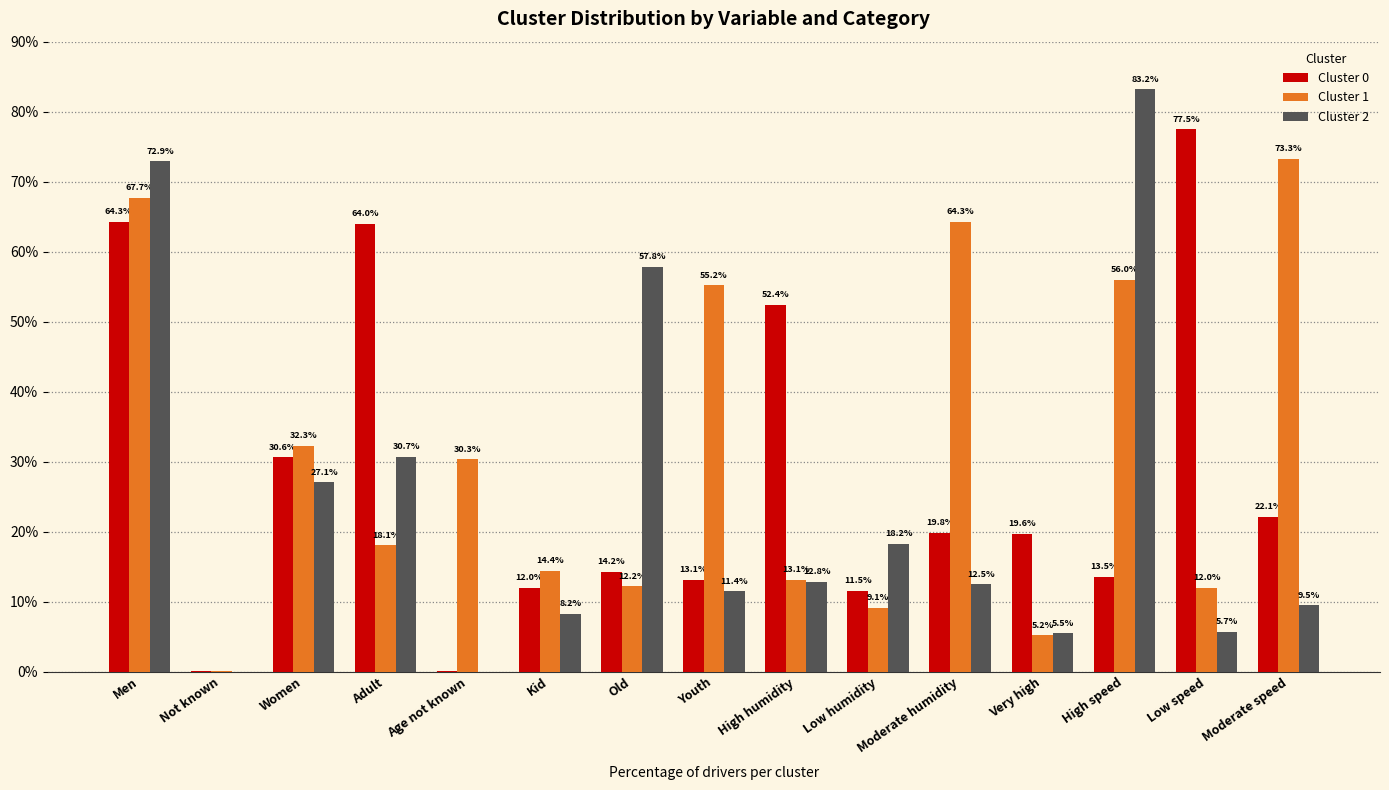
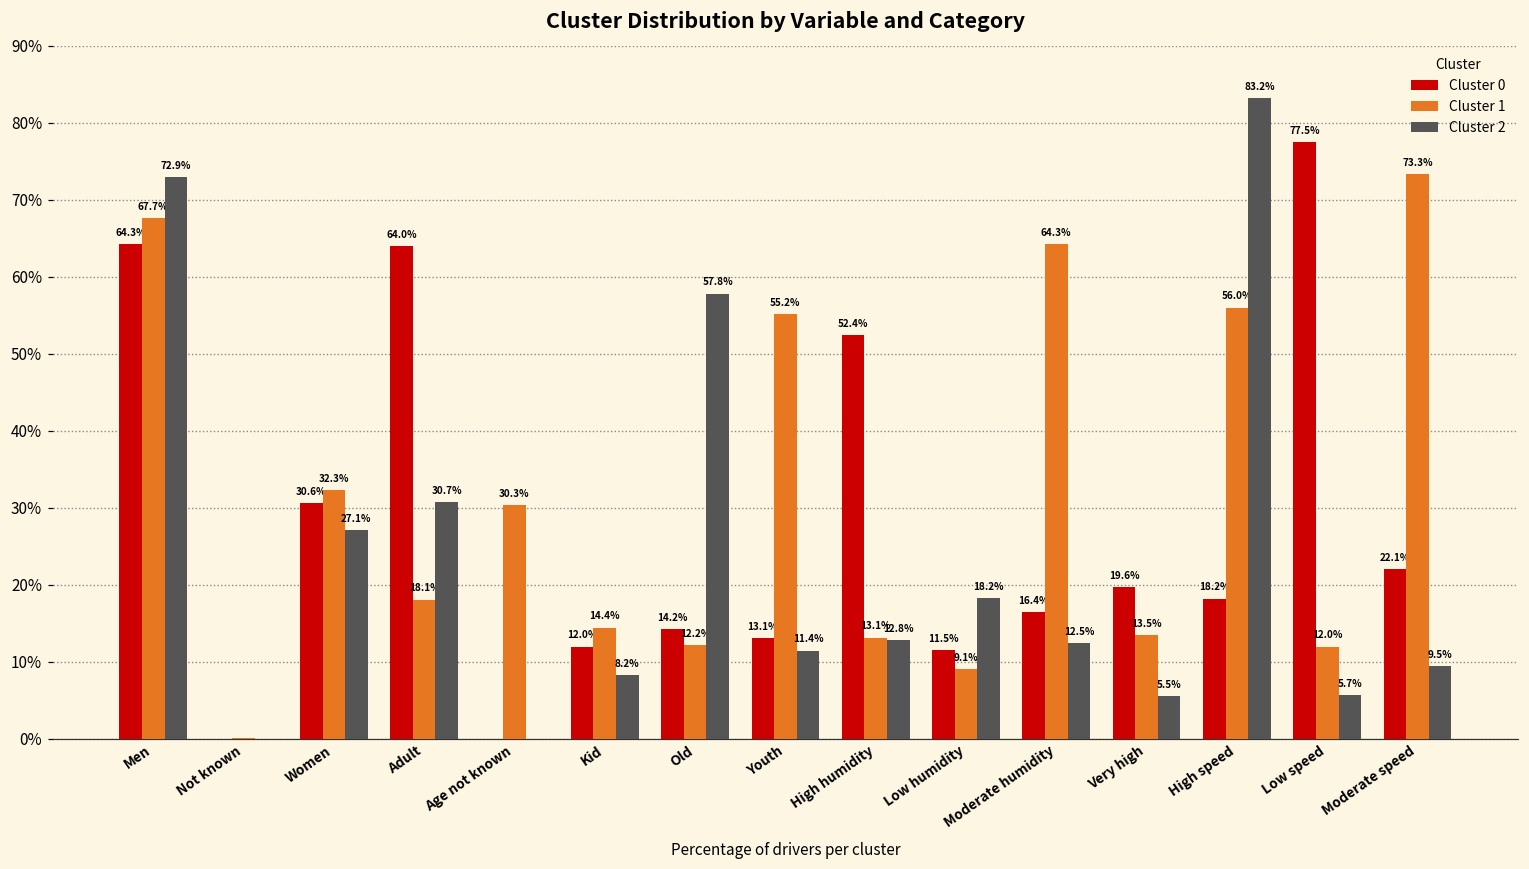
  {
    "Cluster 0": {
      "Men": "64.3%",
      "Women": "30.6%",
      "Adult": "64.0%",
      "Kid": "12.0%",
      "Old": "14.2%",
      "Youth": "13.1%",
      "High humidity": "52.4%",
      "Low humidity": "11.5%",
-     "Moderate humidity": "19.8%",
+     "Moderate humidity": "16.4%",
      "Very high": "19.6%",
-     "High speed": "13.5%",
+     "High speed": "18.2%",
      "Low speed": "77.5%",
      "Moderate speed": "22.1%"
    },
    "Cluster 1": {
      "Men": "67.7%",
      "Women": "32.3%",
      "Adult": "18.1%",
      "Age not known": "30.3%",
      "Kid": "14.4%",
      "Old": "12.2%",
      "Youth": "55.2%",
      "Low humidity": "9.1%",
      "Moderate humidity": "64.3%",
-     "Very high": "5.2%",
+     "Very high": "13.5%",
      "High speed": "56.0%",
      "Low speed": "12.0%",
      "Moderate speed": "73.3%"
    },
    "Cluster 2": {
      "Men": "72.9%",
      "Women": "27.1%",
      "Adult": "30.7%",
      "Kid": "8.2%",
      "Old": "57.8%",
      "Youth": "11.4%",
      "Low humidity": "18.2%",
      "Moderate humidity": "12.5%",
      "Very high": "5.5%",
      "High speed": "83.2%",
      "Low speed": "5.7%",
      "Moderate speed": "9.5%"
    }
  }
